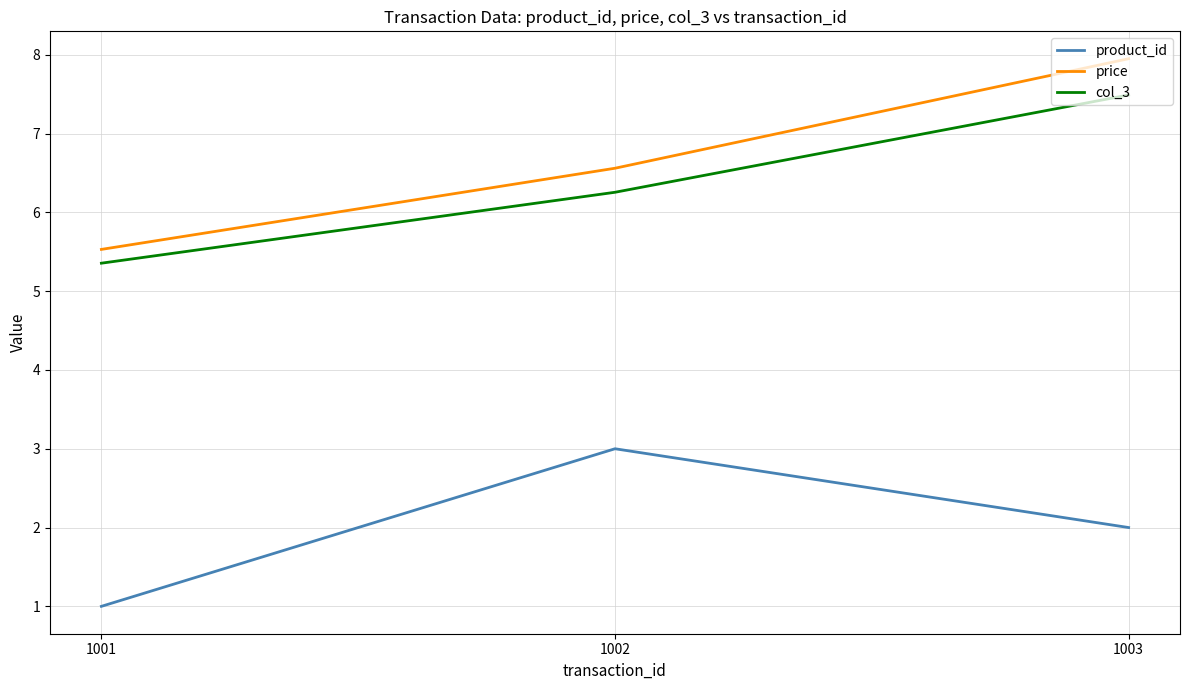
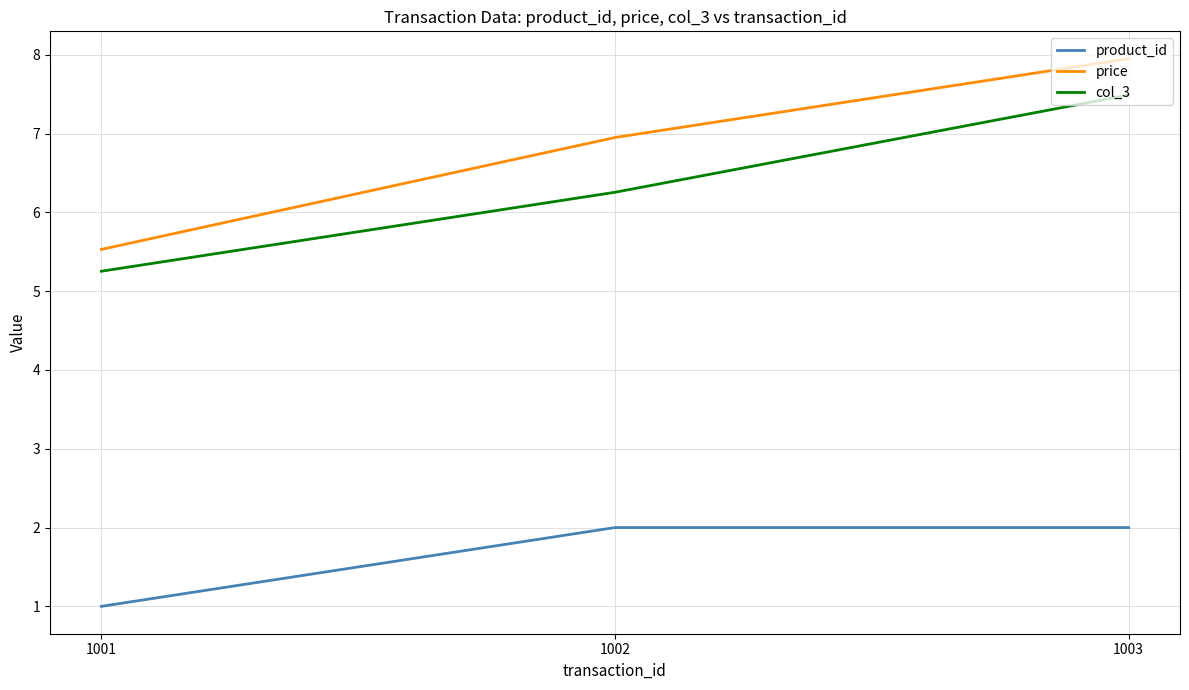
  {
    "product_id": {
      "1001": 1,
-     "1002": 3,
+     "1002": 2,
      "1003": 2
    },
    "price": {
      "1001": 5.5,
-     "1002": 6.6
+     "1002": 7.0
    },
    "col_3": {
-     "1001": 5.4,
+     "1001": 5.3,
      "1002": 6.3
    }
  }
